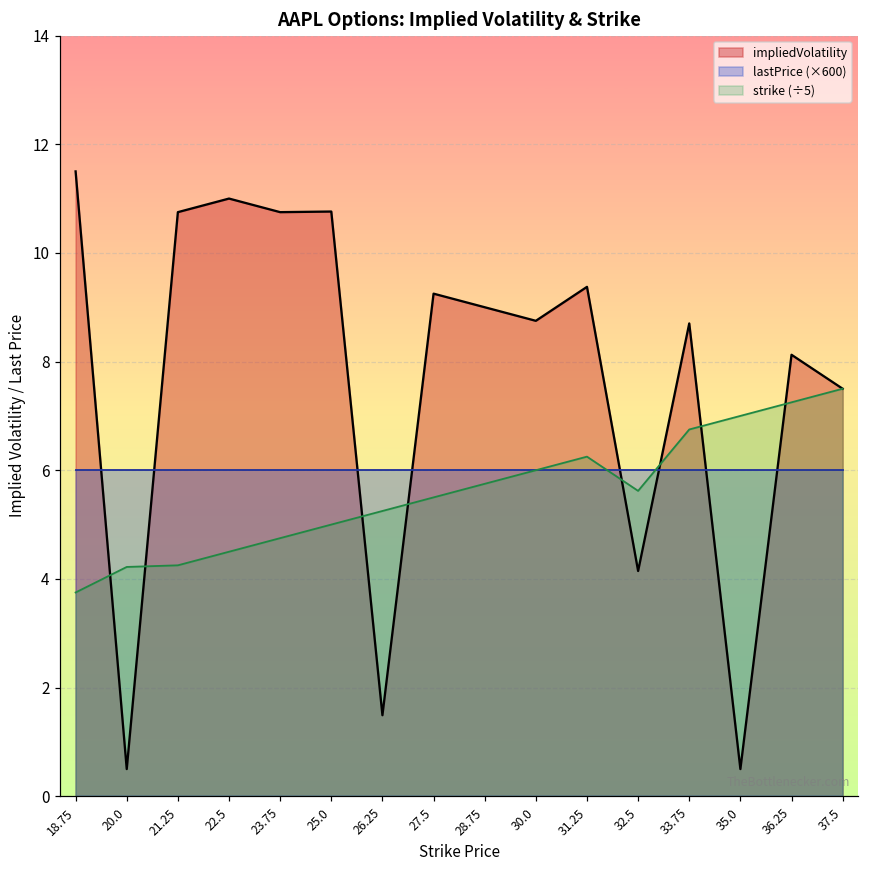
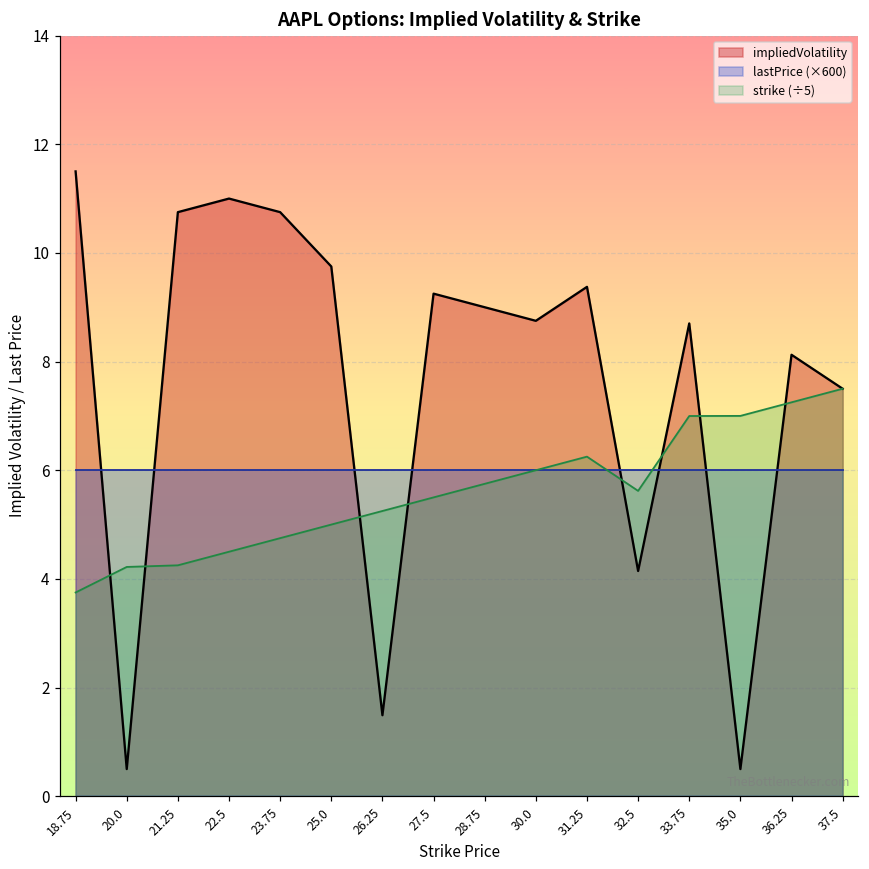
  {
    "impliedVolatility": {
      "18.75": 11.5,
      "20.0": 0.5,
      "21.25": 10.8,
      "22.5": 11.0,
      "23.75": 10.8,
-     "25.0": 10.8,
+     "25.0": 9.8,
      "26.25": 1.5,
      "27.5": 9.3,
      "28.75": 9.0,
      "30.0": 8.8,
      "31.25": 9.4,
      "32.5": 4.1,
      "33.75": 8.7,
      "35.0": 0.5,
      "36.25": 8.1
    },
    "lastPrice (×600)": {
      "18.75": 6.0,
      "20.0": 6.0,
      "21.25": 6.0,
      "22.5": 6.0,
      "23.75": 6.0,
      "25.0": 6.0,
      "26.25": 6.0,
      "27.5": 6.0,
      "28.75": 6.0,
      "31.25": 6.0,
      "32.5": 6.0,
      "33.75": 6.0,
      "35.0": 6.0,
      "36.25": 6.0,
      "37.5": 6.0
    },
    "strike (÷5)": {
      "18.75": 3.8,
      "20.0": 4.2,
      "21.25": 4.3,
      "22.5": 4.5,
      "23.75": 4.8,
      "25.0": 5.0,
      "26.25": 5.3,
      "27.5": 5.5,
      "28.75": 5.8,
      "31.25": 6.3,
      "32.5": 5.6,
-     "33.75": 6.8,
+     "33.75": 7.0,
      "35.0": 7.0,
      "36.25": 7.3
    }
  }
